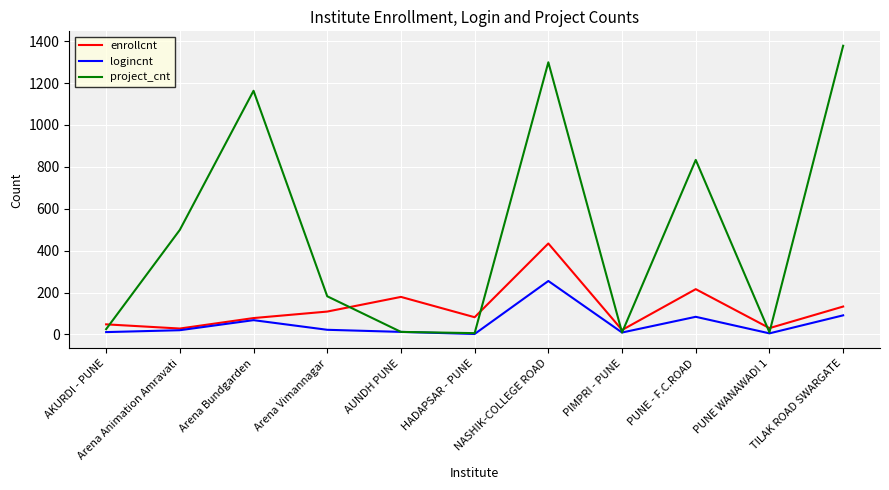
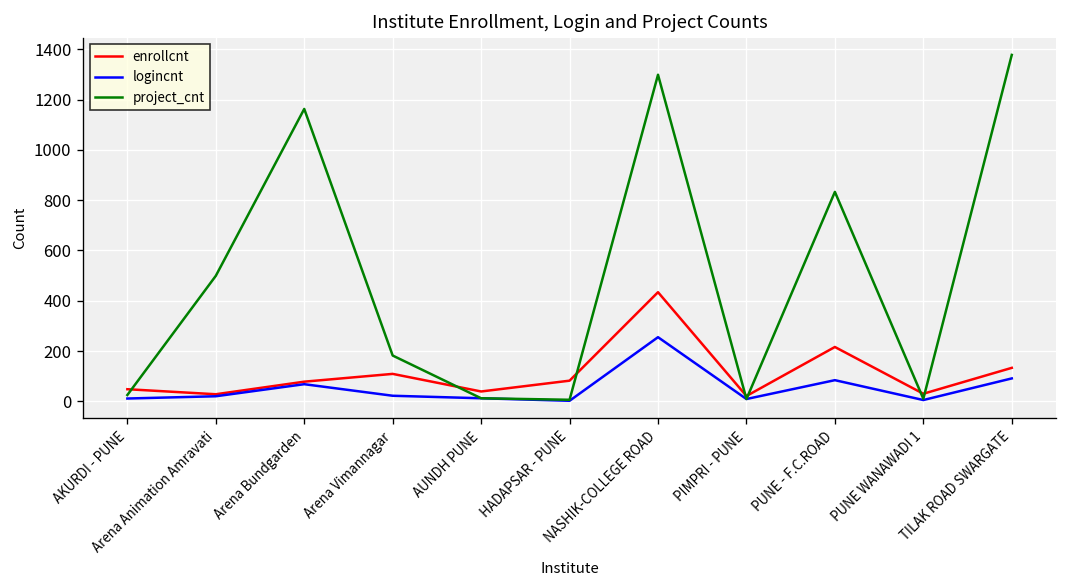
  {
    "enrollcnt": {
      "AKURDI - PUNE": 50,
      "Arena Vimannagar": 110,
-     "AUNDH PUNE": 180,
+     "AUNDH PUNE": 40,
      "HADAPSAR - PUNE": 80,
      "NASHIK-COLLEGE ROAD": 430,
      "PUNE - F.C.ROAD": 220,
      "PUNE WANAWADI 1": 30,
      "TILAK ROAD SWARGATE": 130
    },
    "logincnt": {
      "AKURDI - PUNE": 10,
      "Arena Vimannagar": 20,
      "NASHIK-COLLEGE ROAD": 260,
      "PUNE - F.C.ROAD": 80,
      "TILAK ROAD SWARGATE": 90
    },
    "project_cnt": {
      "AKURDI - PUNE": 30,
      "Arena Animation Amravati": 500,
      "Arena Bundgarden": 1160,
      "Arena Vimannagar": 180,
      "NASHIK-COLLEGE ROAD": 1300,
      "PUNE - F.C.ROAD": 830,
      "TILAK ROAD SWARGATE": 1380
    }
  }
